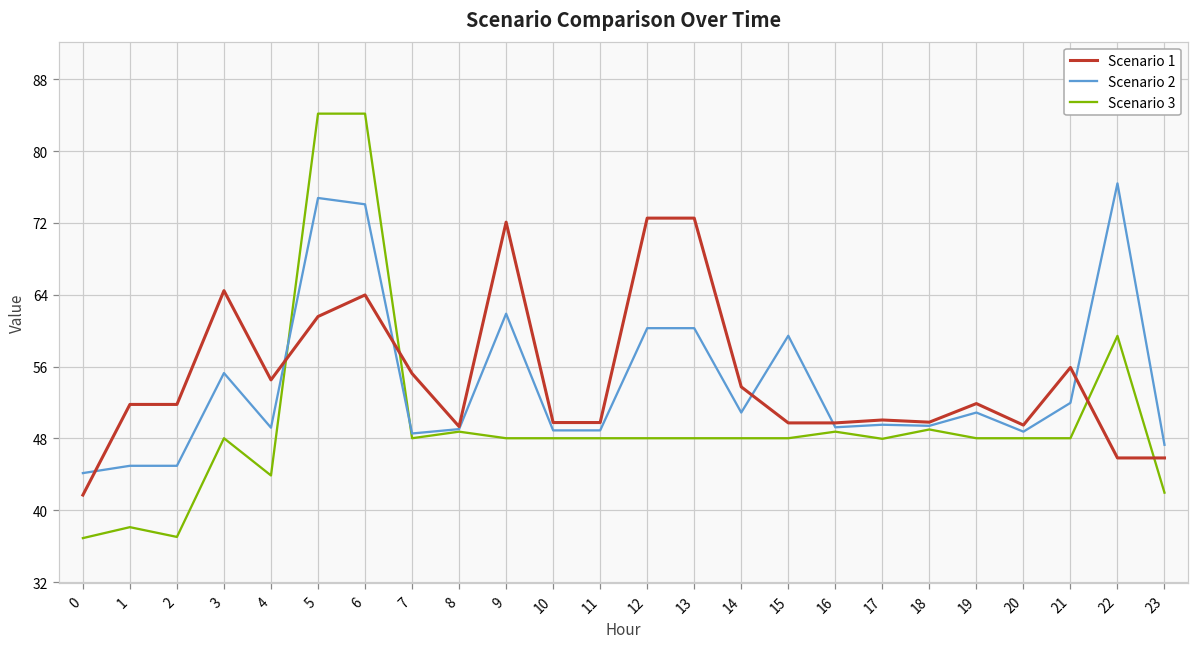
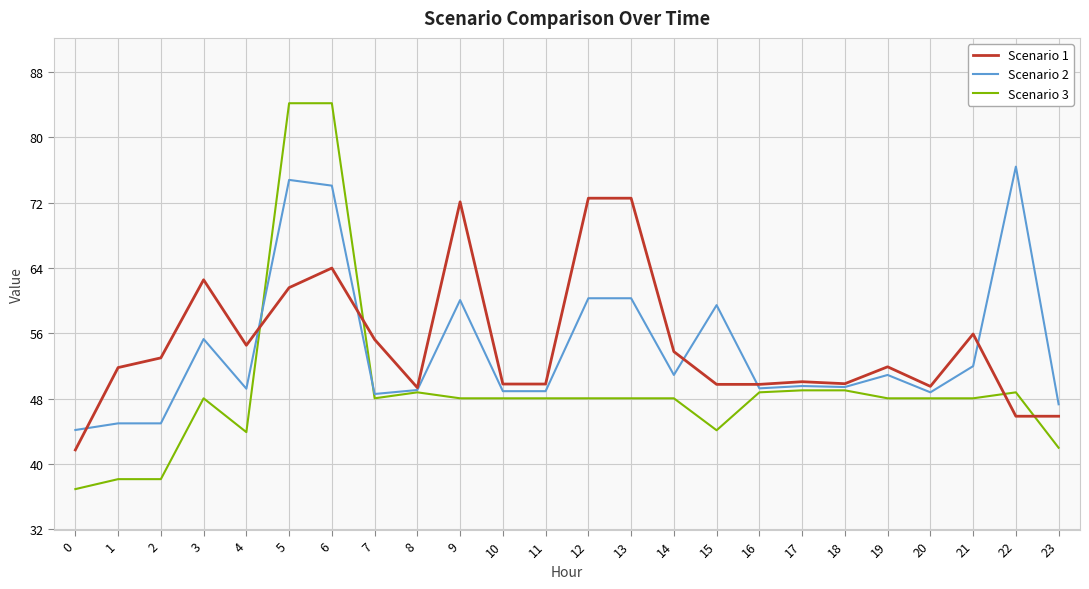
  {
    "Scenario 1": {
      "0": 42,
      "1": 52,
-     "2": 52,
-     "3": 64,
+     "2": 53,
+     "3": 63,
      "4": 55,
      "5": 62,
      "6": 64,
      "7": 55,
      "9": 72,
      "10": 50,
      "11": 50,
      "12": 73,
      "13": 73,
      "14": 54,
      "15": 50,
      "16": 50,
      "17": 50,
      "18": 50,
      "19": 52,
      "20": 49,
      "21": 56,
      "22": 46,
      "23": 46
    },
    "Scenario 2": {
      "0": 44,
      "1": 45,
      "2": 45,
      "3": 55,
      "4": 49,
      "5": 75,
      "6": 74,
      "7": 49,
-     "9": 62,
+     "9": 60,
      "10": 49,
      "11": 49,
      "12": 60,
      "13": 60,
      "14": 51,
      "15": 59,
      "16": 49,
      "17": 50,
      "18": 49,
      "19": 51,
      "20": 49,
      "21": 52,
      "22": 76,
      "23": 47
    },
    "Scenario 3": {
      "0": 37,
      "1": 38,
-     "2": 37,
+     "2": 38,
      "3": 48,
      "4": 44,
      "5": 84,
      "6": 84,
      "7": 48,
      "9": 48,
      "10": 48,
      "11": 48,
      "12": 48,
      "13": 48,
      "14": 48,
-     "15": 48,
+     "15": 44,
      "16": 49,
-     "17": 48,
+     "17": 49,
      "18": 49,
      "19": 48,
      "20": 48,
      "21": 48,
-     "22": 59,
+     "22": 49,
      "23": 42
    }
  }
